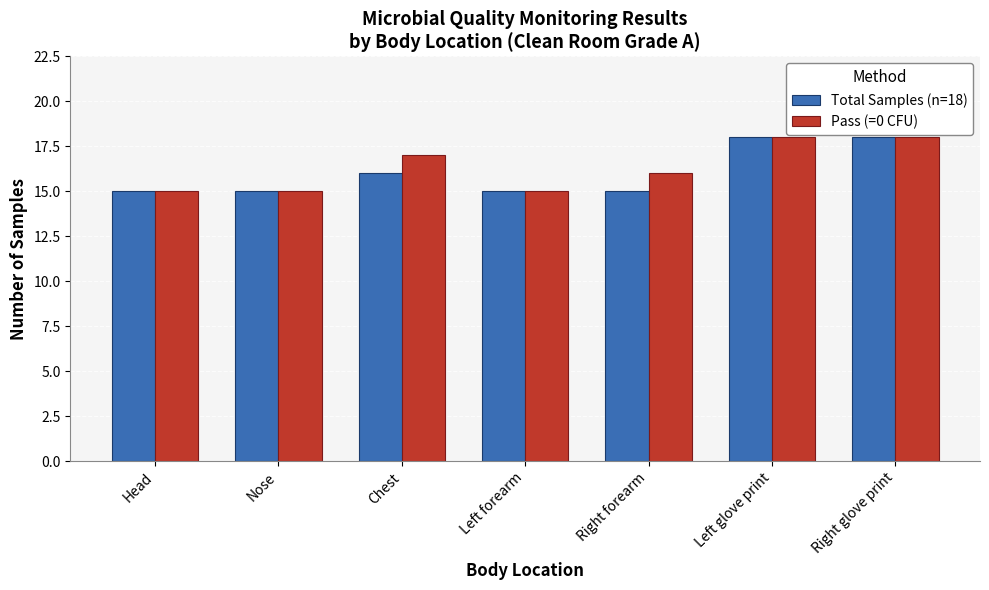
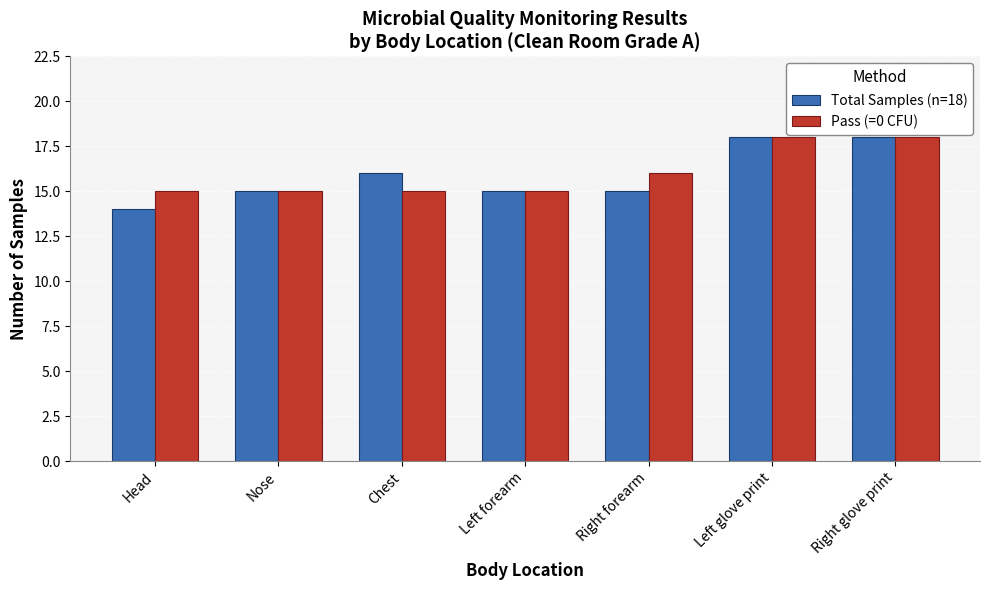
  {
    "Total Samples (n=18)": {
-     "Head": 15,
+     "Head": 14,
      "Nose": 15,
      "Chest": 16,
      "Left forearm": 15,
      "Right forearm": 15,
      "Left glove print": 18,
      "Right glove print": 18
    },
    "Pass (=0 CFU)": {
      "Head": 15,
      "Nose": 15,
-     "Chest": 17,
+     "Chest": 15,
      "Left forearm": 15,
      "Right forearm": 16,
      "Left glove print": 18,
      "Right glove print": 18
    }
  }
